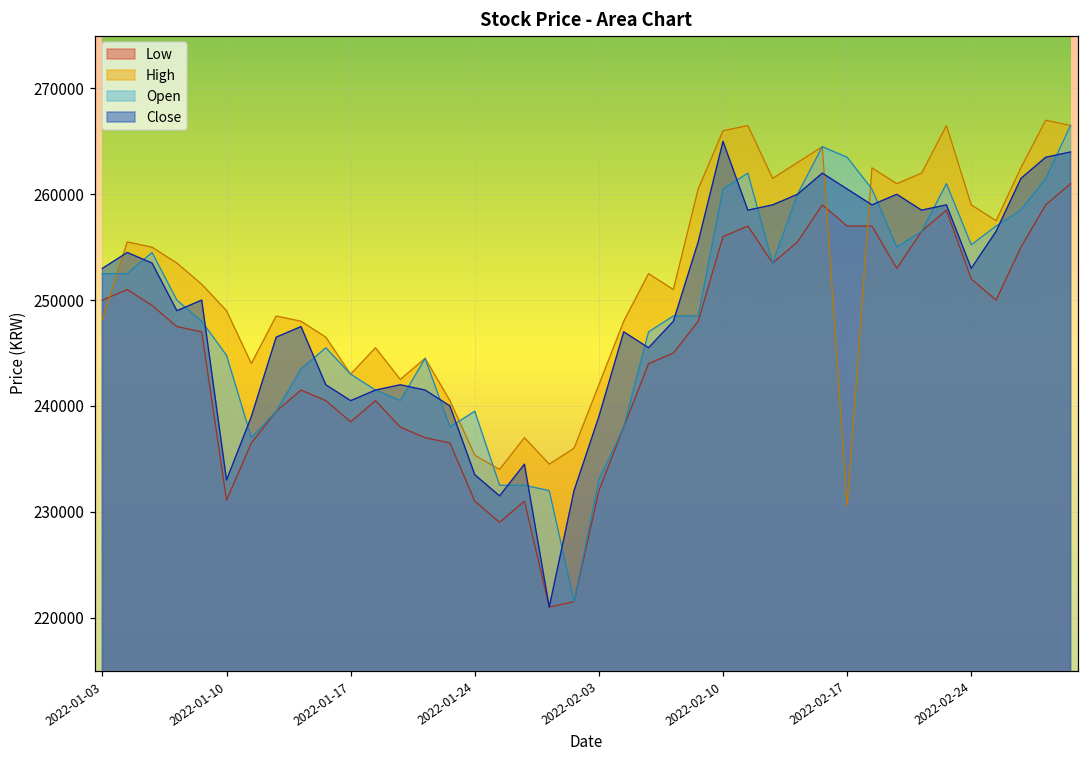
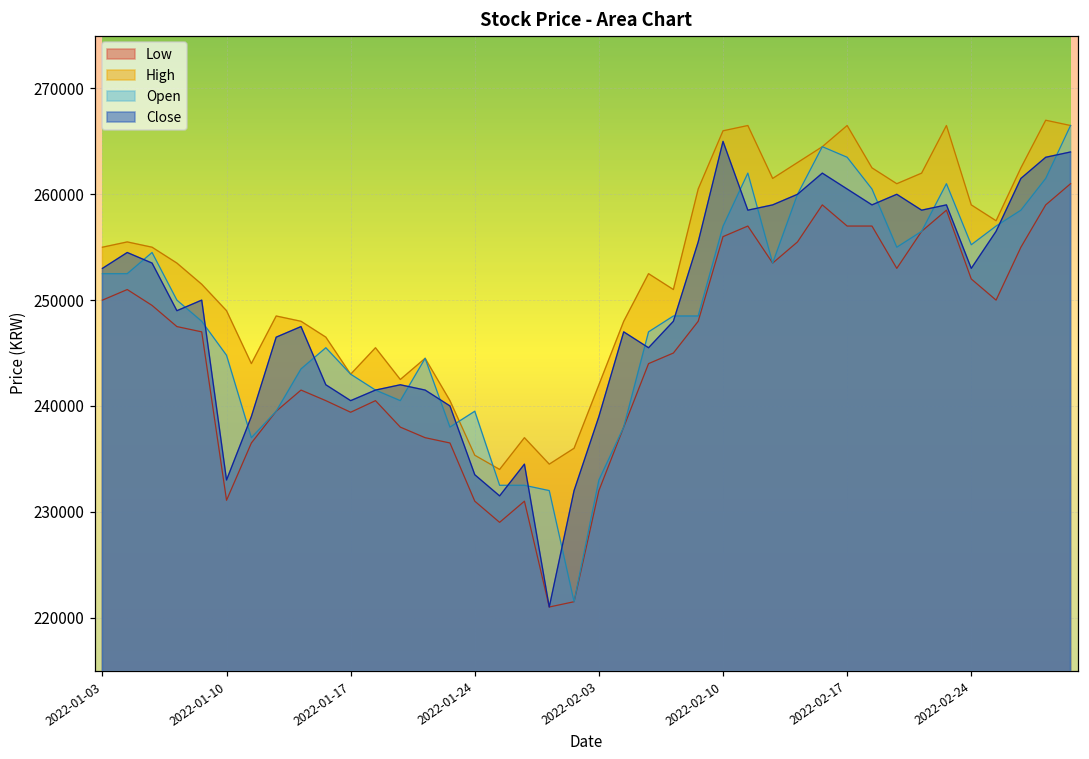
  {
    "Low": {
      "2022-01-03": 250000,
      "2022-01-10": 231000,
-     "2022-01-17": 238500,
+     "2022-01-17": 239400,
      "2022-01-24": 231000,
      "2022-02-03": 232000,
      "2022-02-10": 256000,
      "2022-02-17": 257000,
      "2022-02-24": 252000
    },
    "High": {
-     "2022-01-03": 248000,
+     "2022-01-03": 255000,
      "2022-01-10": 249000,
      "2022-01-24": 235000,
      "2022-02-03": 242000,
      "2022-02-10": 266000,
-     "2022-02-17": 231000,
+     "2022-02-17": 267000,
      "2022-02-24": 259000
    },
    "Open": {
      "2022-01-03": 253000,
      "2022-01-10": 245000,
      "2022-01-24": 240000,
      "2022-02-03": 233000,
-     "2022-02-10": 261000,
+     "2022-02-10": 257000,
      "2022-02-17": 264000,
      "2022-02-24": 255000
    },
    "Close": {
      "2022-01-03": 253000,
      "2022-01-10": 233000,
      "2022-01-17": 241000,
      "2022-01-24": 234000,
      "2022-02-03": 239000,
      "2022-02-10": 265000,
      "2022-02-17": 261000,
      "2022-02-24": 253000
    }
  }
